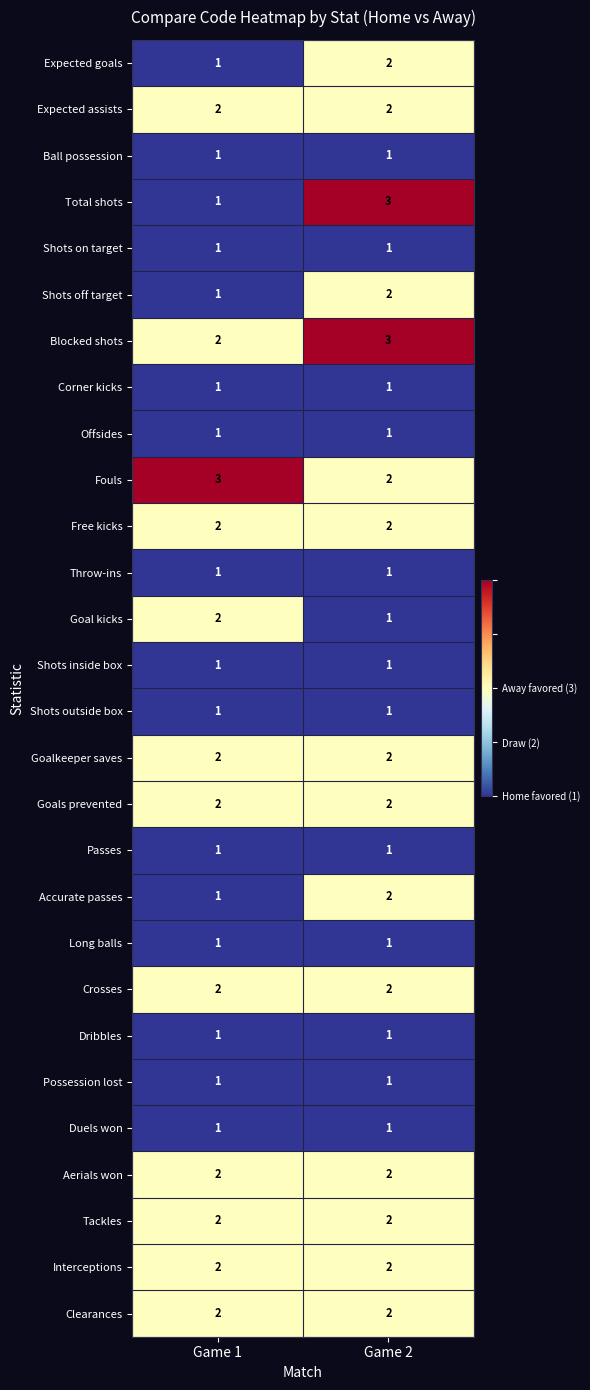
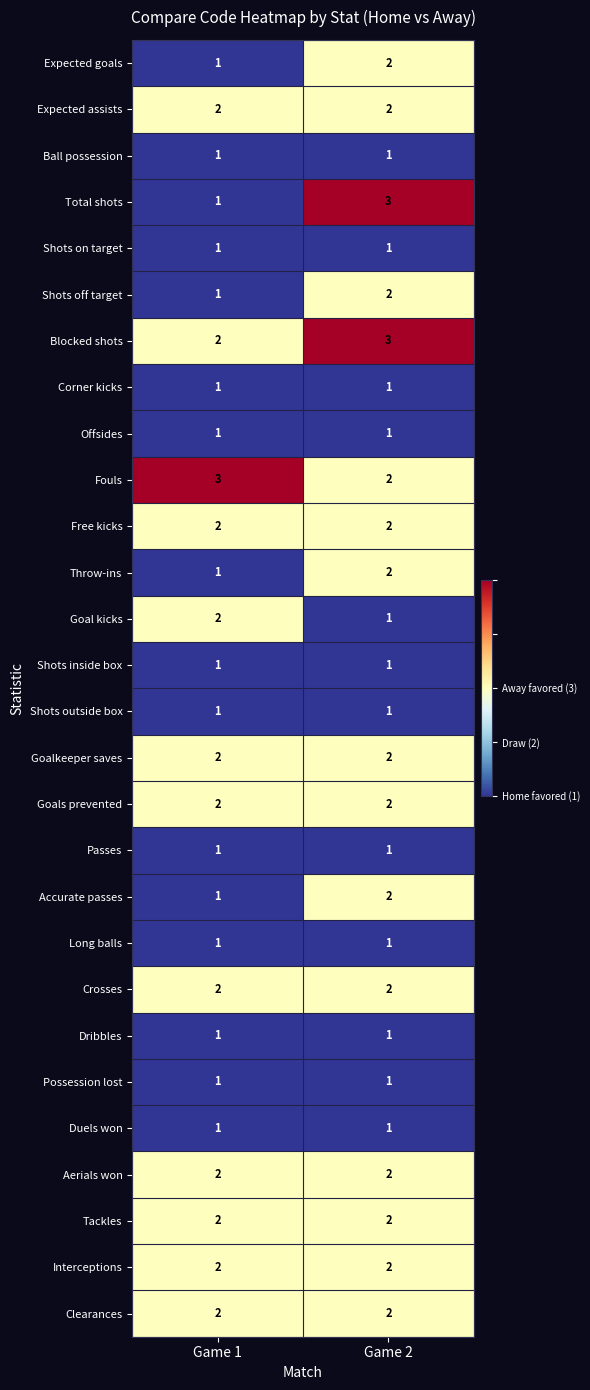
  {
    "Expected goals": {
      "Game 1": 1,
      "Game 2": 2
    },
    "Expected assists": {
      "Game 1": 2,
      "Game 2": 2
    },
    "Ball possession": {
      "Game 1": 1,
      "Game 2": 1
    },
    "Total shots": {
      "Game 1": 1,
      "Game 2": 3
    },
    "Shots on target": {
      "Game 1": 1,
      "Game 2": 1
    },
    "Shots off target": {
      "Game 1": 1,
      "Game 2": 2
    },
    "Blocked shots": {
      "Game 1": 2,
      "Game 2": 3
    },
    "Corner kicks": {
      "Game 1": 1,
      "Game 2": 1
    },
    "Offsides": {
      "Game 1": 1,
      "Game 2": 1
    },
    "Fouls": {
      "Game 1": 3,
      "Game 2": 2
    },
    "Free kicks": {
      "Game 1": 2,
      "Game 2": 2
    },
    "Throw-ins": {
      "Game 1": 1,
-     "Game 2": 1
+     "Game 2": 2
    },
    "Goal kicks": {
      "Game 1": 2,
      "Game 2": 1
    },
    "Shots inside box": {
      "Game 1": 1,
      "Game 2": 1
    },
    "Shots outside box": {
      "Game 1": 1,
      "Game 2": 1
    },
    "Goalkeeper saves": {
      "Game 1": 2,
      "Game 2": 2
    },
    "Goals prevented": {
      "Game 1": 2,
      "Game 2": 2
    },
    "Passes": {
      "Game 1": 1,
      "Game 2": 1
    },
    "Accurate passes": {
      "Game 1": 1,
      "Game 2": 2
    },
    "Long balls": {
      "Game 1": 1,
      "Game 2": 1
    },
    "Crosses": {
      "Game 1": 2,
      "Game 2": 2
    },
    "Dribbles": {
      "Game 1": 1,
      "Game 2": 1
    },
    "Possession lost": {
      "Game 1": 1,
      "Game 2": 1
    },
    "Duels won": {
      "Game 1": 1,
      "Game 2": 1
    },
    "Aerials won": {
      "Game 1": 2,
      "Game 2": 2
    },
    "Tackles": {
      "Game 1": 2,
      "Game 2": 2
    },
    "Interceptions": {
      "Game 1": 2,
      "Game 2": 2
    },
    "Clearances": {
      "Game 1": 2,
      "Game 2": 2
    }
  }
